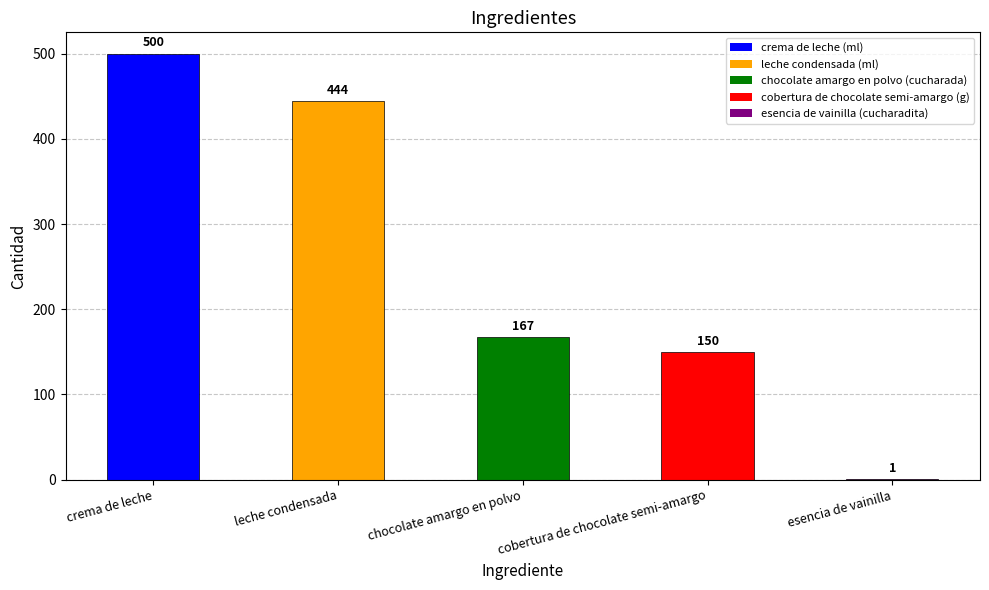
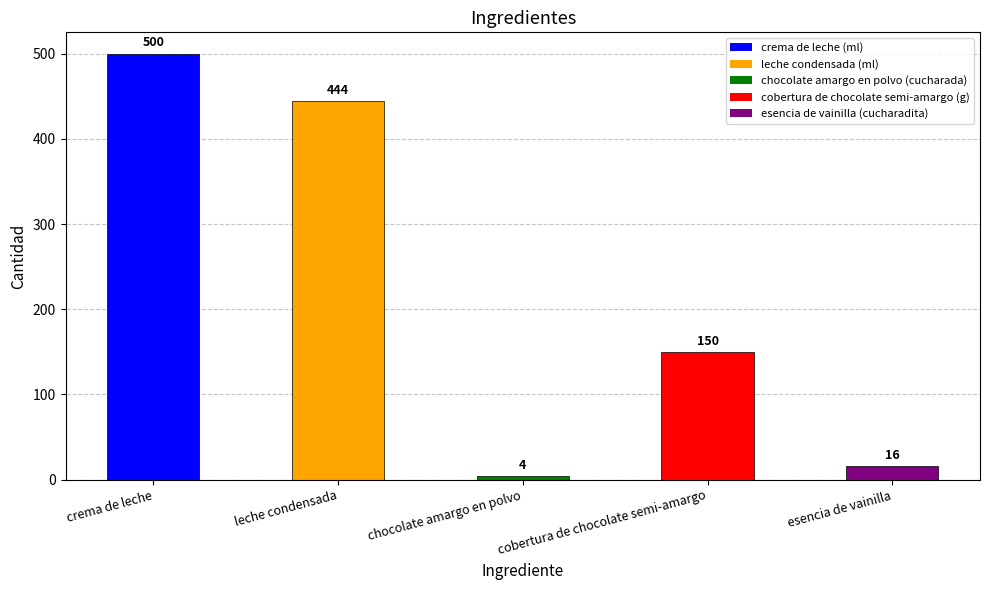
  {
    "crema de leche": 500,
    "leche condensada": 444,
-   "chocolate amargo en polvo": 167,
+   "chocolate amargo en polvo": 4,
    "cobertura de chocolate semi-amargo": 150,
-   "esencia de vainilla": 1
+   "esencia de vainilla": 16
  }
